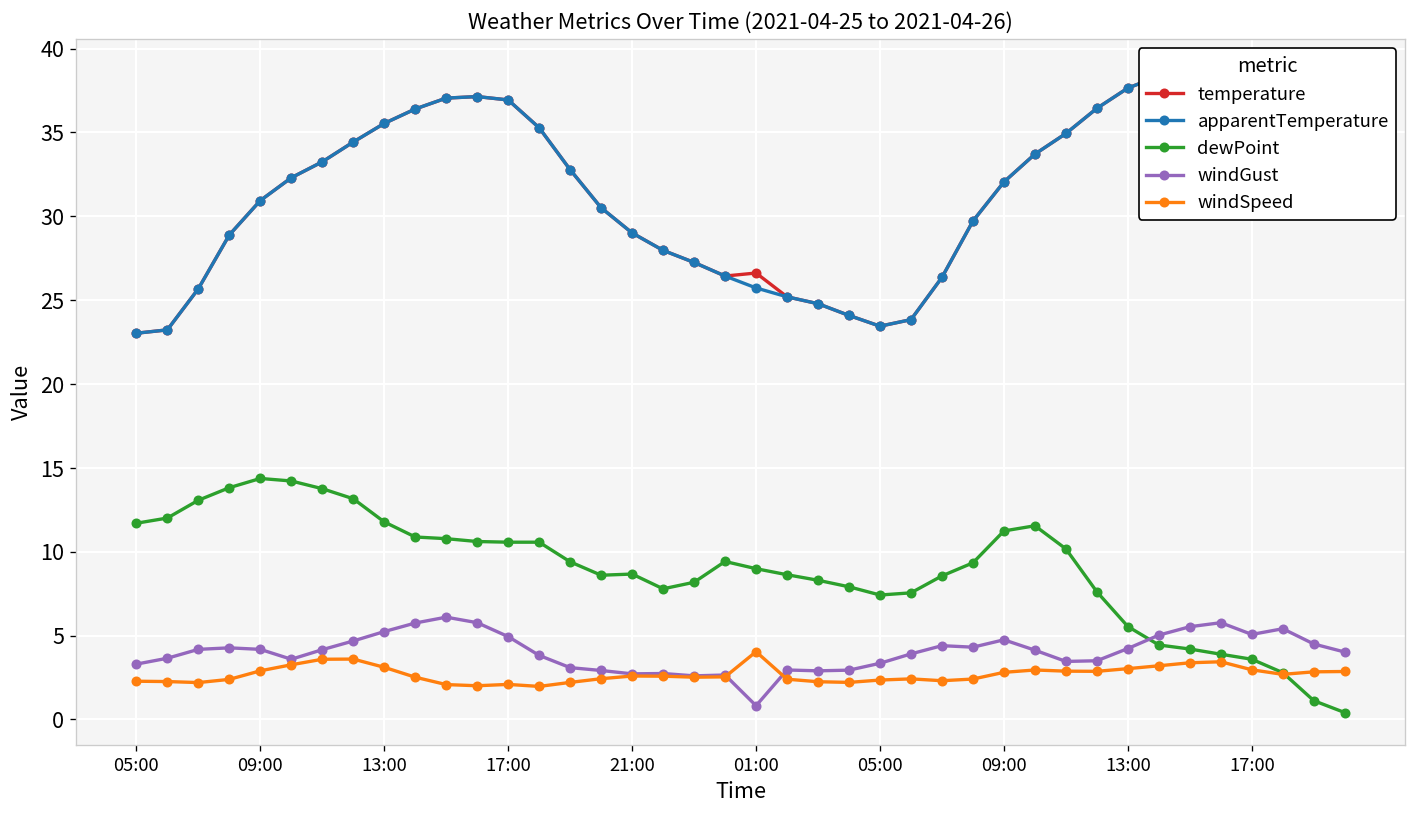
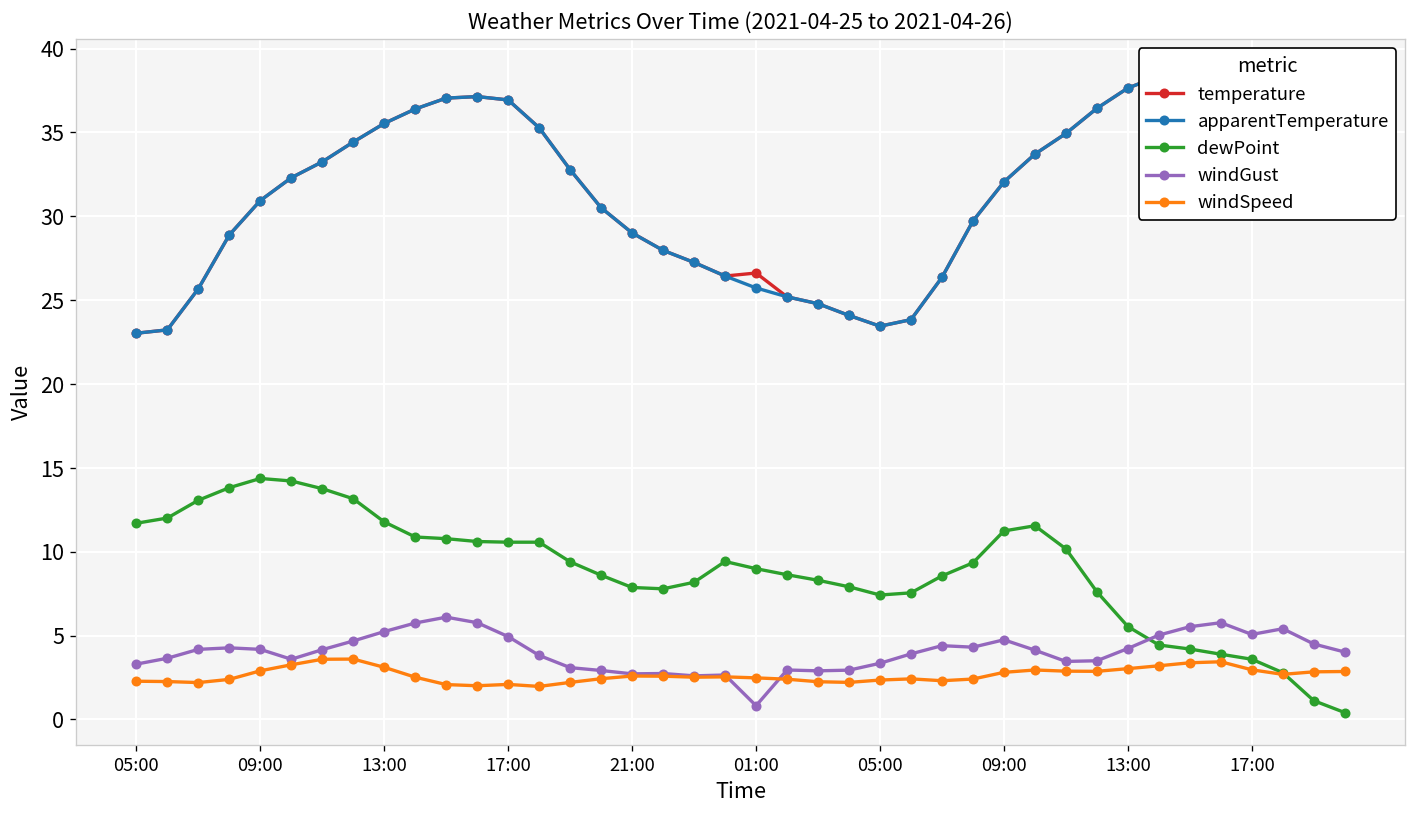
  {
    "temperature": {
      "01:00": 26.6
    },
    "apparentTemperature": {
      "01:00": 25.7
    },
    "dewPoint": {
-     "21:00": 8.7,
+     "21:00": 7.9,
      "01:00": 9.0
    },
    "windGust": {
      "01:00": 0.8
    },
    "windSpeed": {
-     "01:00": 4.0
+     "01:00": 2.5
    }
  }
